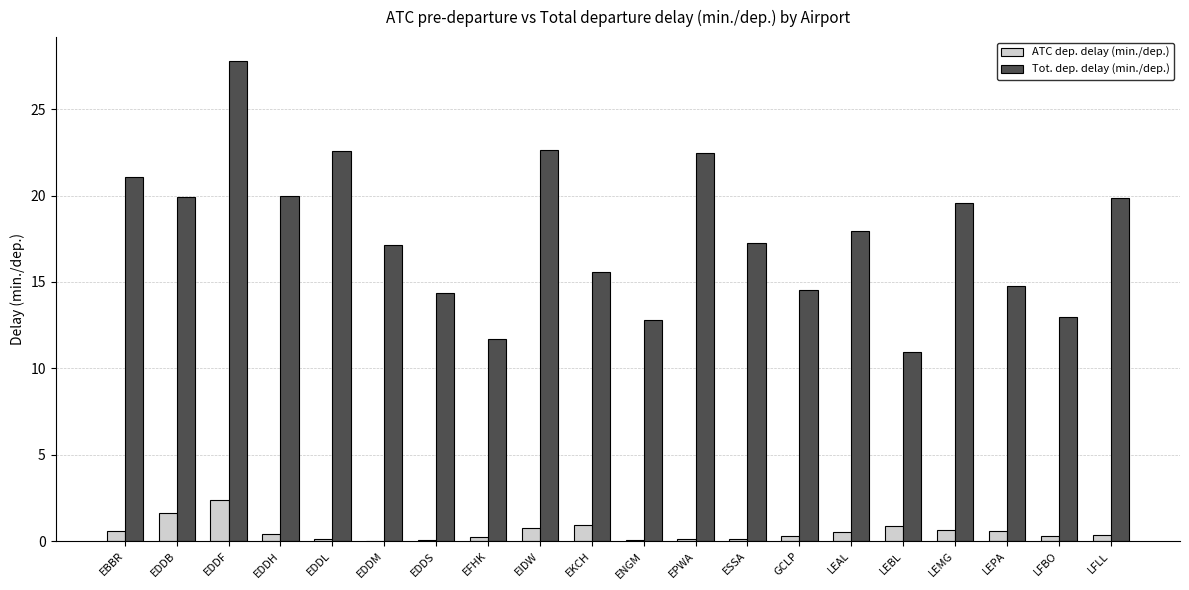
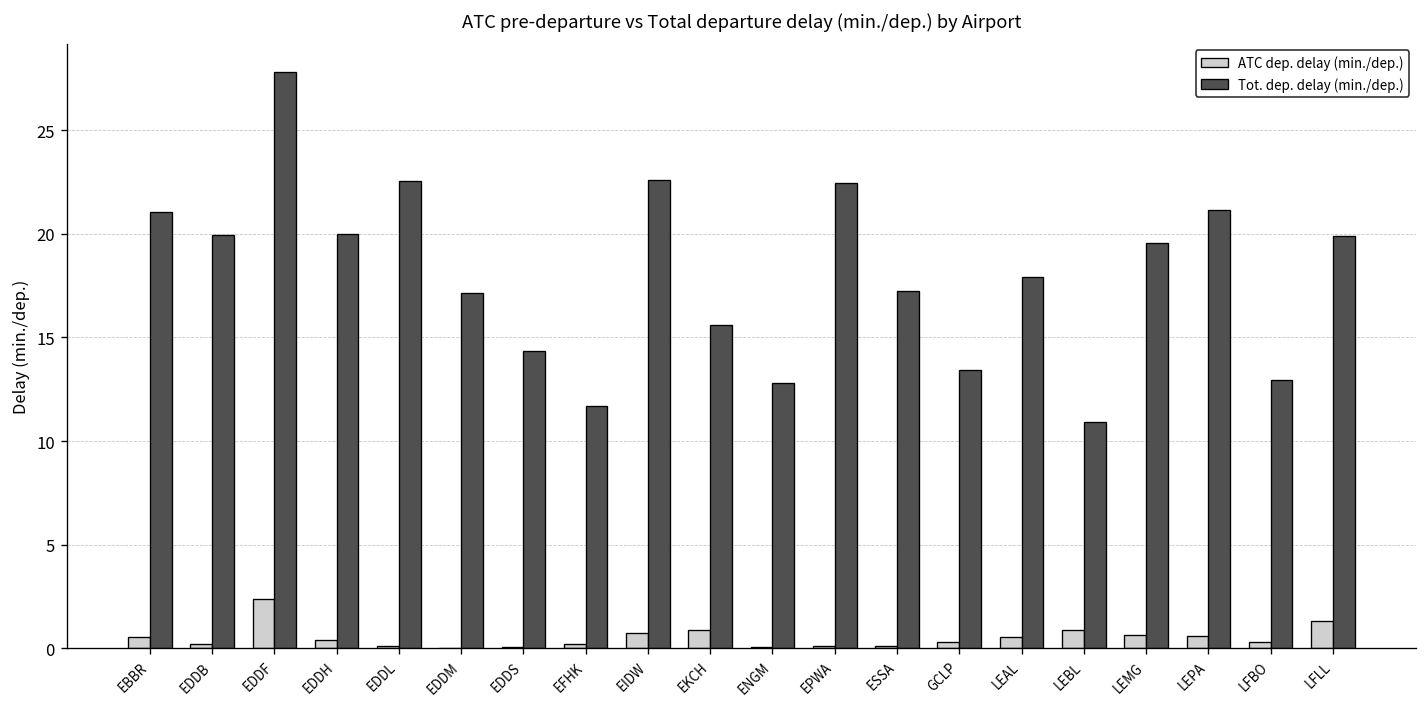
  {
    "ATC dep. delay (min./dep.)": {
      "EBBR": 0.6,
-     "EDDB": 1.6,
+     "EDDB": 0.2,
      "EDDF": 2.4,
      "EDDH": 0.4,
      "EFHK": 0.2,
      "EIDW": 0.7,
      "EKCH": 0.9,
      "GCLP": 0.3,
      "LEAL": 0.5,
      "LEBL": 0.9,
      "LEMG": 0.6,
      "LEPA": 0.6,
      "LFBO": 0.3,
-     "LFLL": 0.3
+     "LFLL": 1.3
    },
    "Tot. dep. delay (min./dep.)": {
      "EBBR": 21.1,
      "EDDB": 19.9,
      "EDDF": 27.8,
      "EDDH": 20.0,
      "EDDL": 22.6,
      "EDDM": 17.1,
      "EDDS": 14.3,
      "EFHK": 11.7,
      "EIDW": 22.6,
      "EKCH": 15.6,
      "ENGM": 12.8,
      "EPWA": 22.4,
      "ESSA": 17.2,
-     "GCLP": 14.5,
+     "GCLP": 13.4,
      "LEAL": 17.9,
      "LEBL": 10.9,
      "LEMG": 19.6,
-     "LEPA": 14.8,
+     "LEPA": 21.1,
      "LFBO": 13.0,
      "LFLL": 19.9
    }
  }
